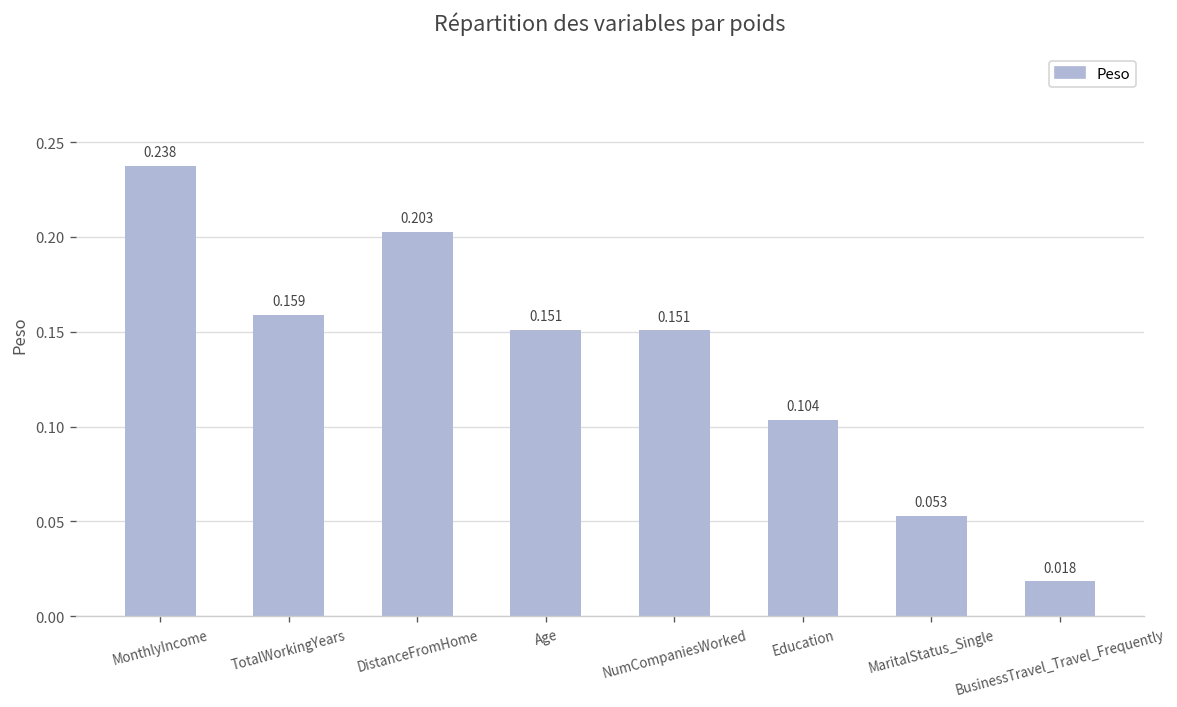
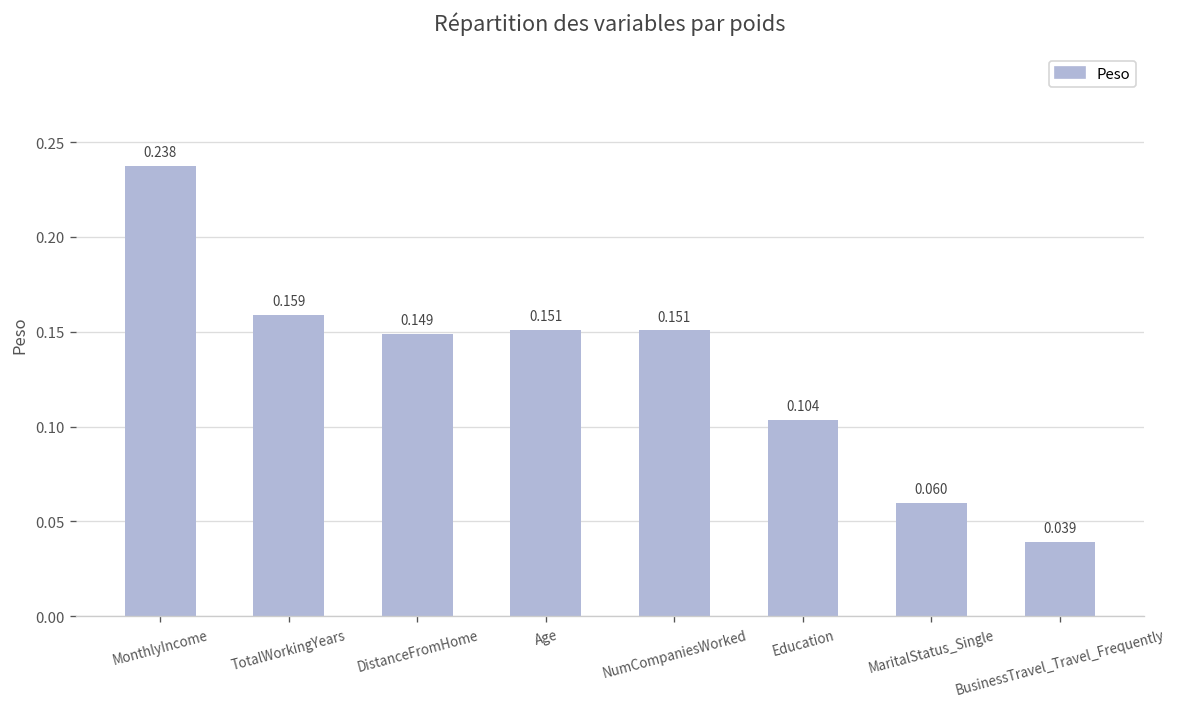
  {
    "MonthlyIncome": 0.238,
    "TotalWorkingYears": 0.159,
-   "DistanceFromHome": 0.203,
+   "DistanceFromHome": 0.149,
    "Age": 0.151,
    "NumCompaniesWorked": 0.151,
    "Education": 0.104,
-   "MaritalStatus_Single": 0.053,
-   "BusinessTravel_Travel_Frequently": 0.018
+   "MaritalStatus_Single": 0.060,
+   "BusinessTravel_Travel_Frequently": 0.039
  }
